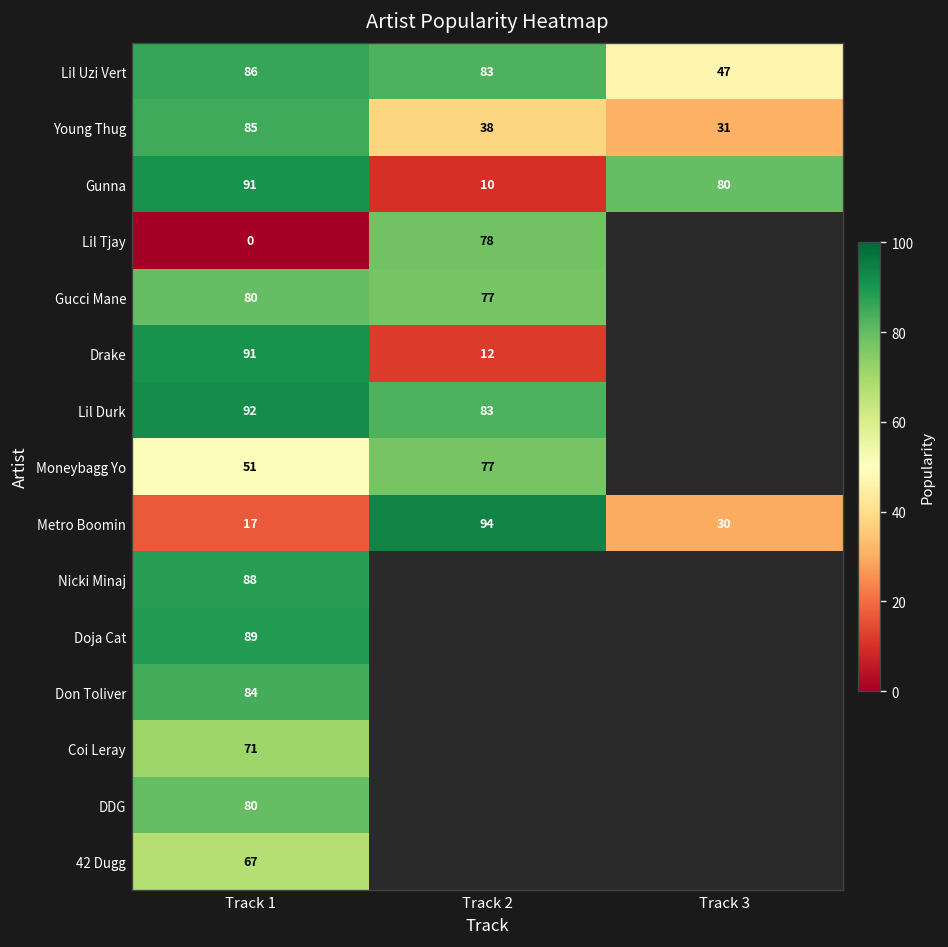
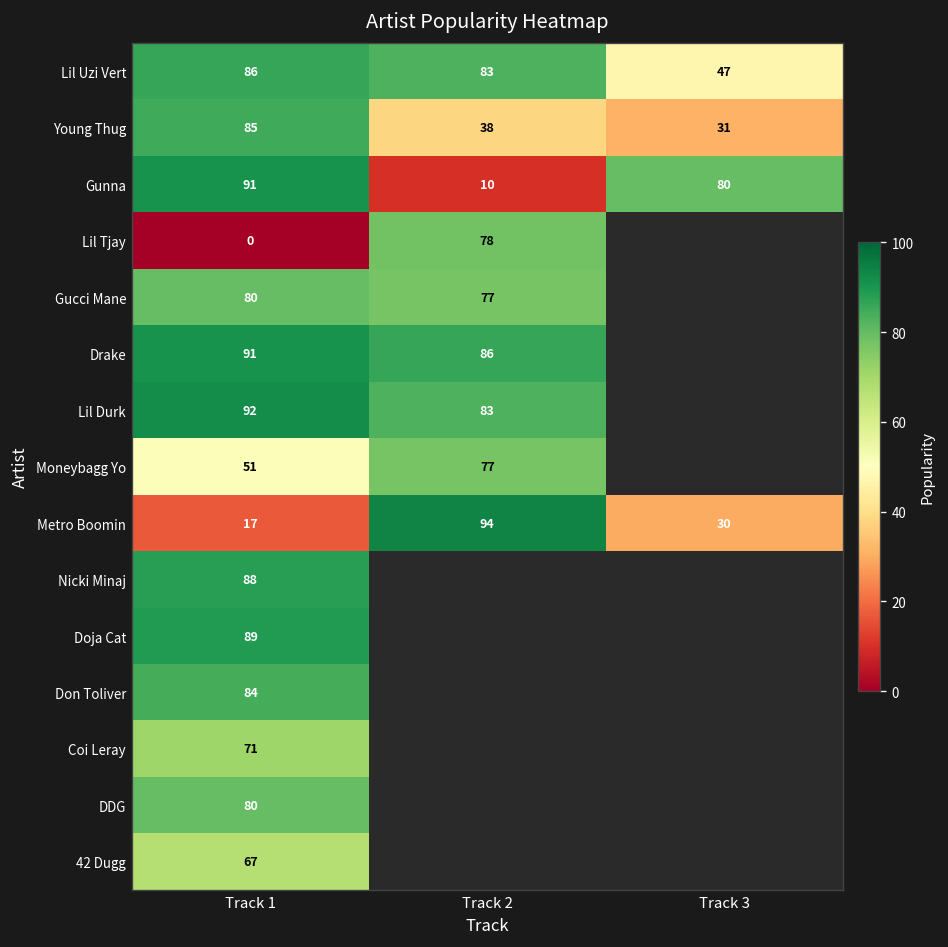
  {
    "Lil Uzi Vert": {
      "Track 1": 86,
      "Track 2": 83,
      "Track 3": 47
    },
    "Young Thug": {
      "Track 1": 85,
      "Track 2": 38,
      "Track 3": 31
    },
    "Gunna": {
      "Track 1": 91,
      "Track 2": 10,
      "Track 3": 80
    },
    "Lil Tjay": {
      "Track 1": 0,
      "Track 2": 78
    },
    "Gucci Mane": {
      "Track 1": 80,
      "Track 2": 77
    },
    "Drake": {
      "Track 1": 91,
-     "Track 2": 12
+     "Track 2": 86
    },
    "Lil Durk": {
      "Track 1": 92,
      "Track 2": 83
    },
    "Moneybagg Yo": {
      "Track 1": 51,
      "Track 2": 77
    },
    "Metro Boomin": {
      "Track 1": 17,
      "Track 2": 94,
      "Track 3": 30
    },
    "Nicki Minaj": {
      "Track 1": 88
    },
    "Doja Cat": {
      "Track 1": 89
    },
    "Don Toliver": {
      "Track 1": 84
    },
    "Coi Leray": {
      "Track 1": 71
    },
    "DDG": {
      "Track 1": 80
    },
    "42 Dugg": {
      "Track 1": 67
    }
  }
